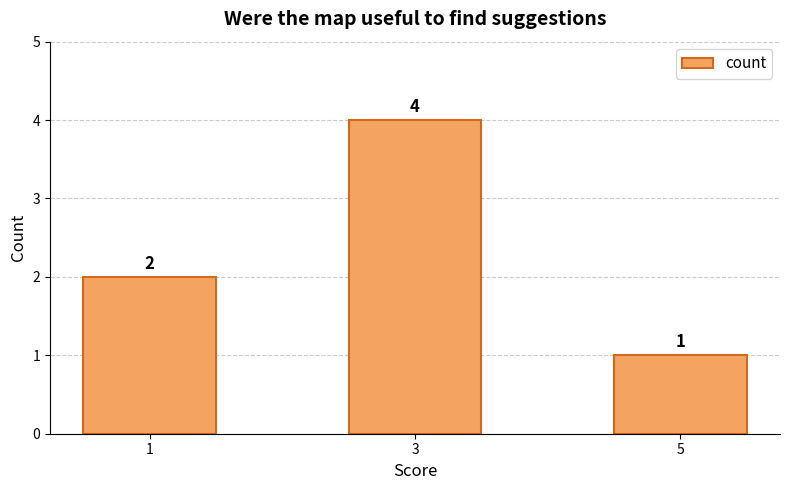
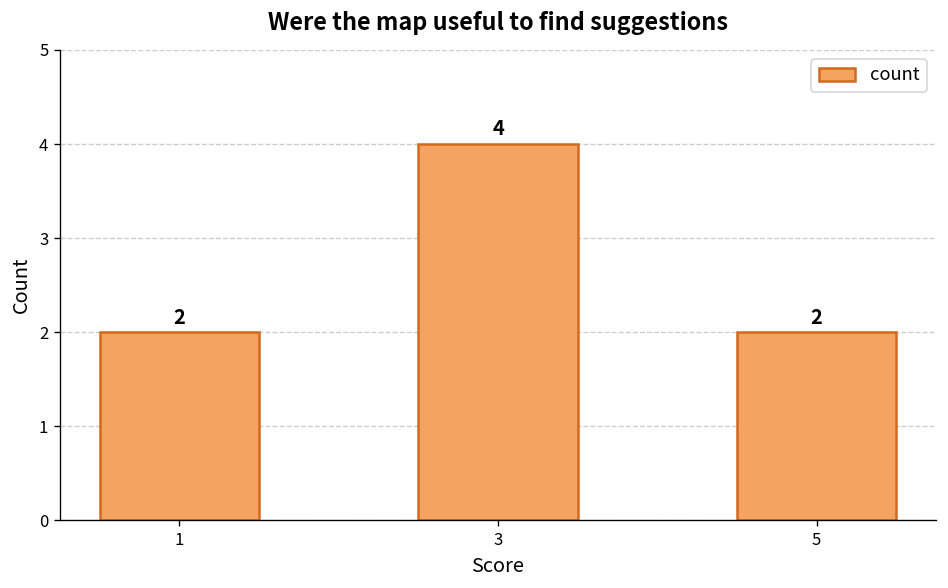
  {
    "1": 2,
    "3": 4,
-   "5": 1
+   "5": 2
  }
